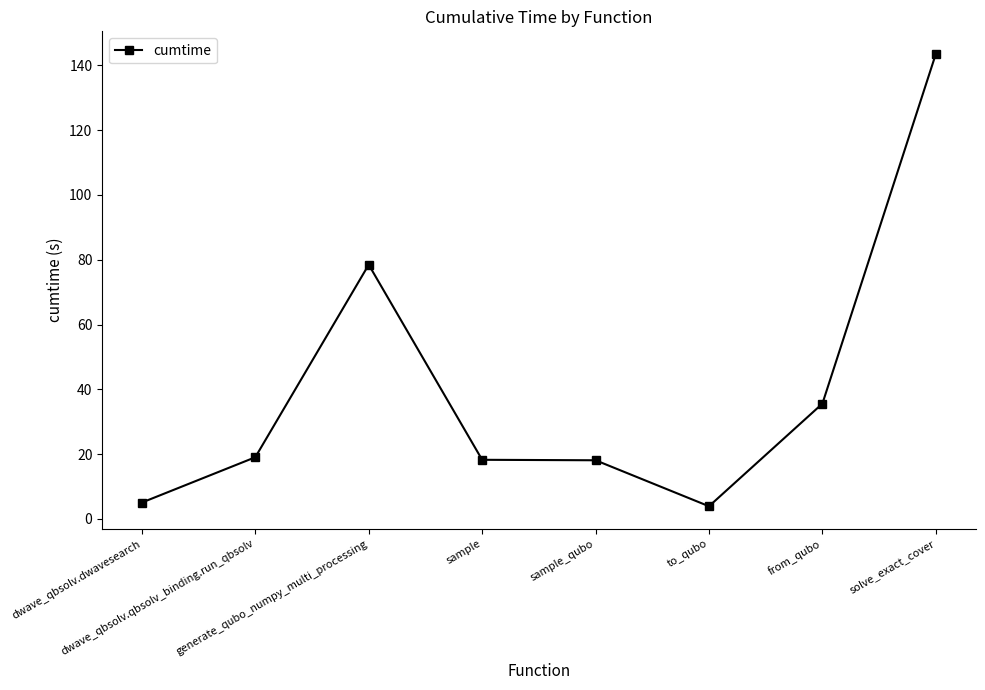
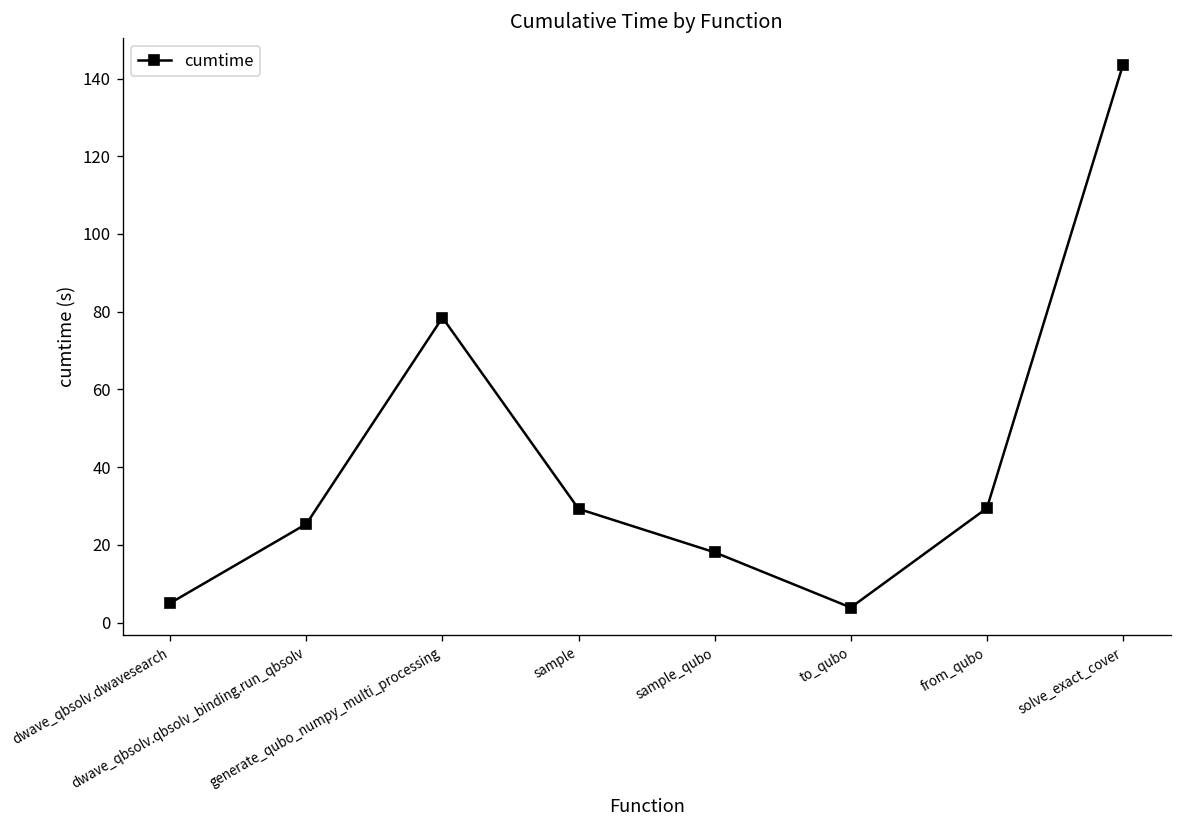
  {
    "dwave_qbsolv.dwavesearch": 5,
-   "dwave_qbsolv.qbsolv_binding.run_qbsolv": 19,
+   "dwave_qbsolv.qbsolv_binding.run_qbsolv": 25,
    "generate_qubo_numpy_multi_processing": 78,
-   "sample": 18,
+   "sample": 29,
    "sample_qubo": 18,
    "to_qubo": 4,
-   "from_qubo": 36,
+   "from_qubo": 29,
    "solve_exact_cover": 144
  }
